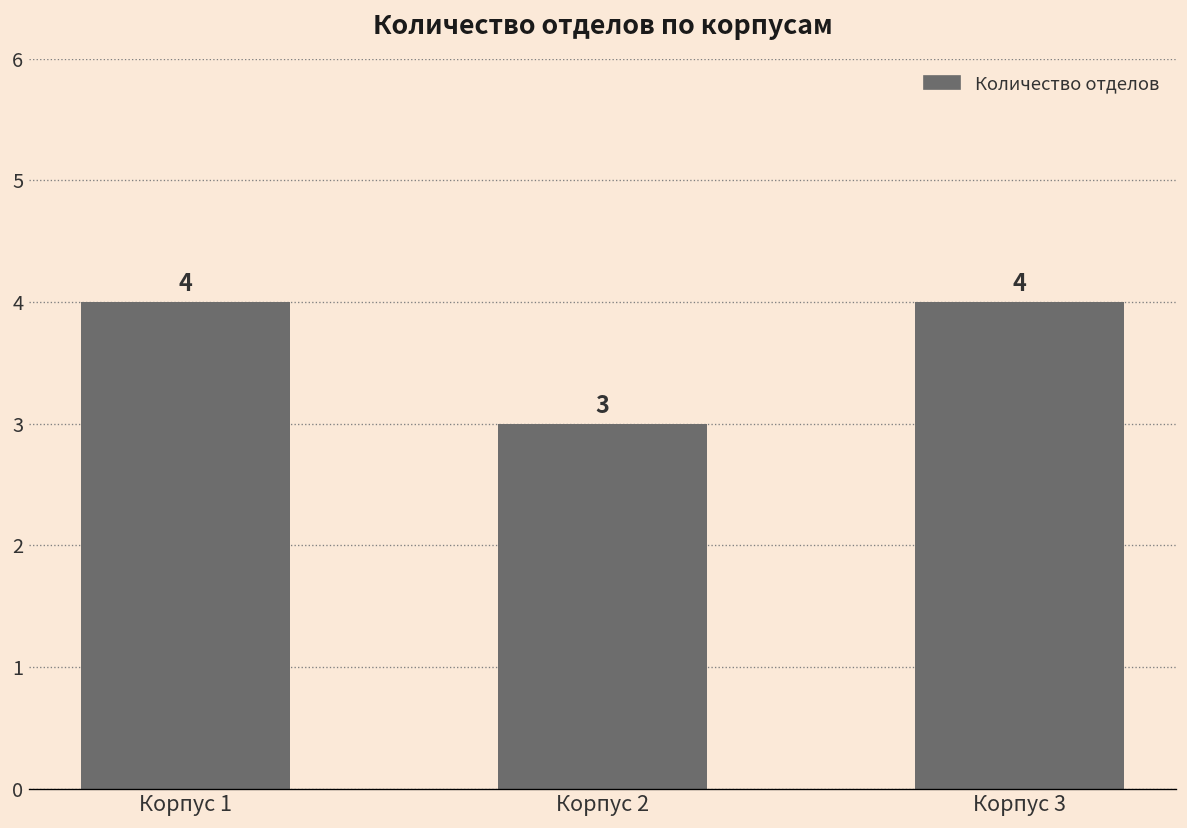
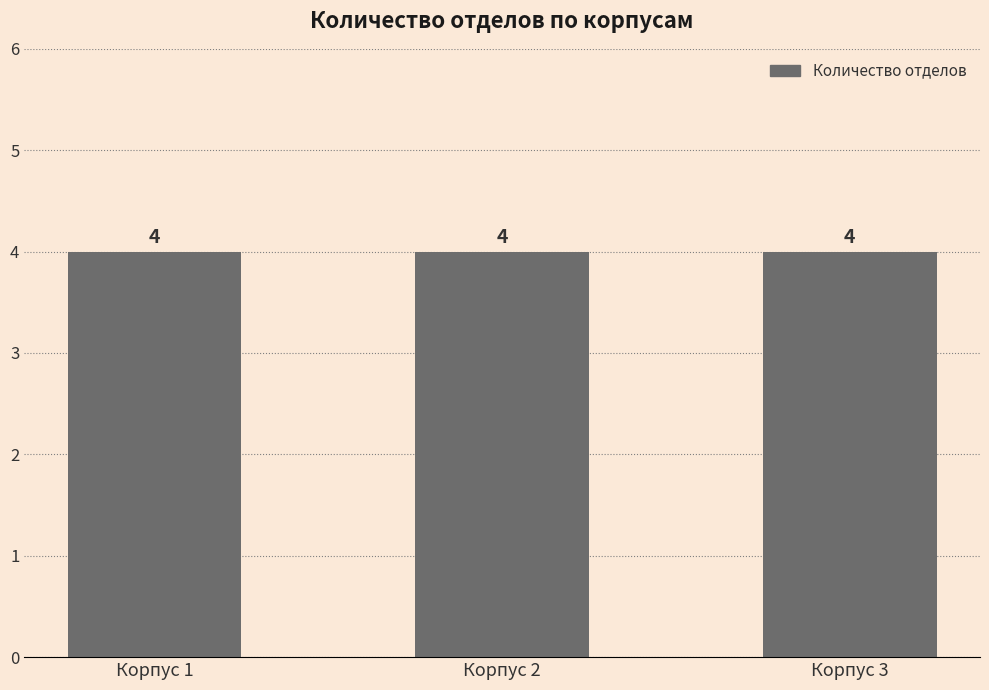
  {
    "Корпус 1": 4,
-   "Корпус 2": 3,
+   "Корпус 2": 4,
    "Корпус 3": 4
  }
